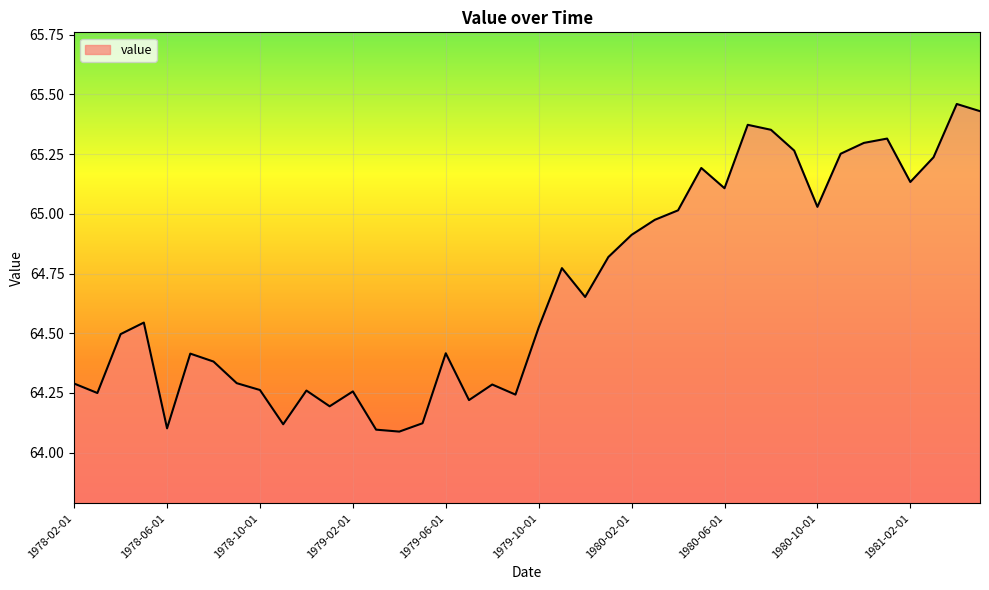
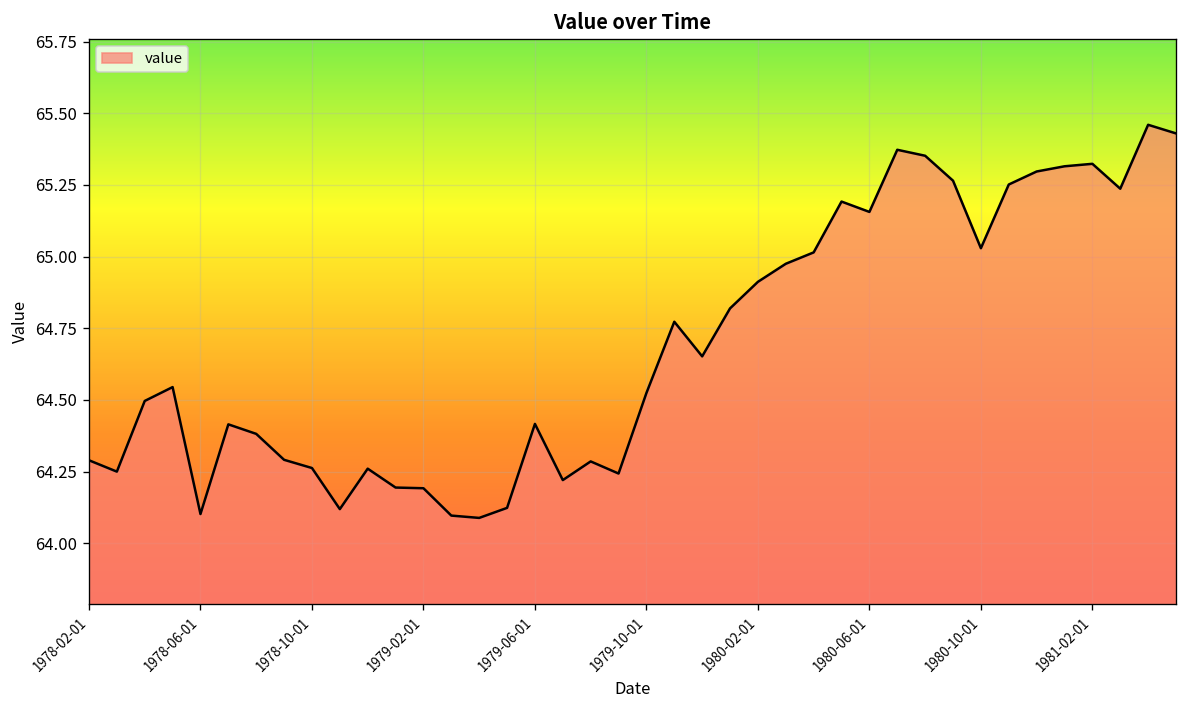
  {
    "1978-02-01": 64.29,
    "1978-06-01": 64.10,
    "1978-10-01": 64.26,
-   "1979-02-01": 64.26,
+   "1979-02-01": 64.19,
    "1979-06-01": 64.42,
    "1979-10-01": 64.52,
    "1980-02-01": 64.91,
-   "1980-06-01": 65.11,
+   "1980-06-01": 65.16,
    "1980-10-01": 65.03,
-   "1981-02-01": 65.13
+   "1981-02-01": 65.32
  }
